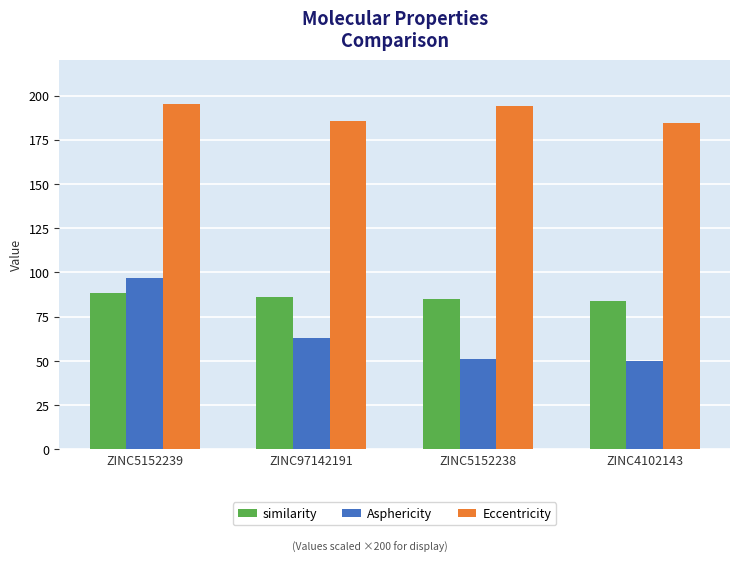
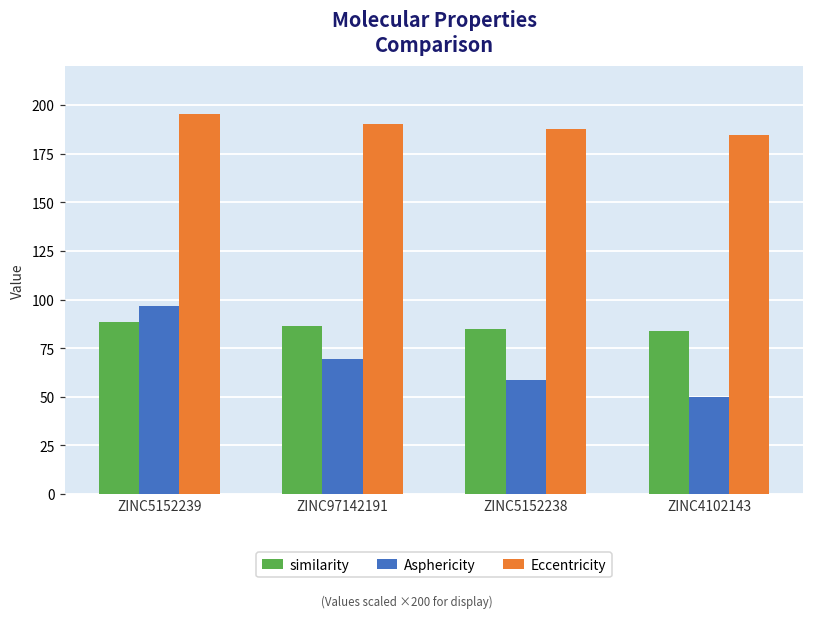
  {
    "similarity": {
      "ZINC5152239": 89,
      "ZINC97142191": 86,
      "ZINC5152238": 85,
      "ZINC4102143": 84
    },
    "Asphericity": {
      "ZINC5152239": 97,
-     "ZINC97142191": 63,
-     "ZINC5152238": 51,
+     "ZINC97142191": 70,
+     "ZINC5152238": 59,
      "ZINC4102143": 50
    },
    "Eccentricity": {
      "ZINC5152239": 195,
-     "ZINC97142191": 185,
-     "ZINC5152238": 194,
+     "ZINC97142191": 190,
+     "ZINC5152238": 188,
      "ZINC4102143": 185
    }
  }
